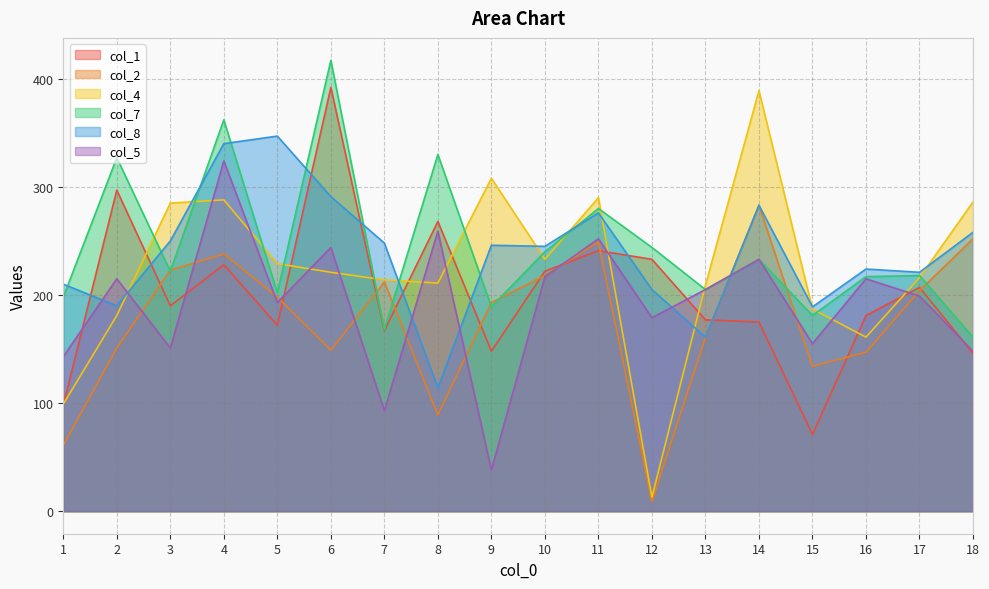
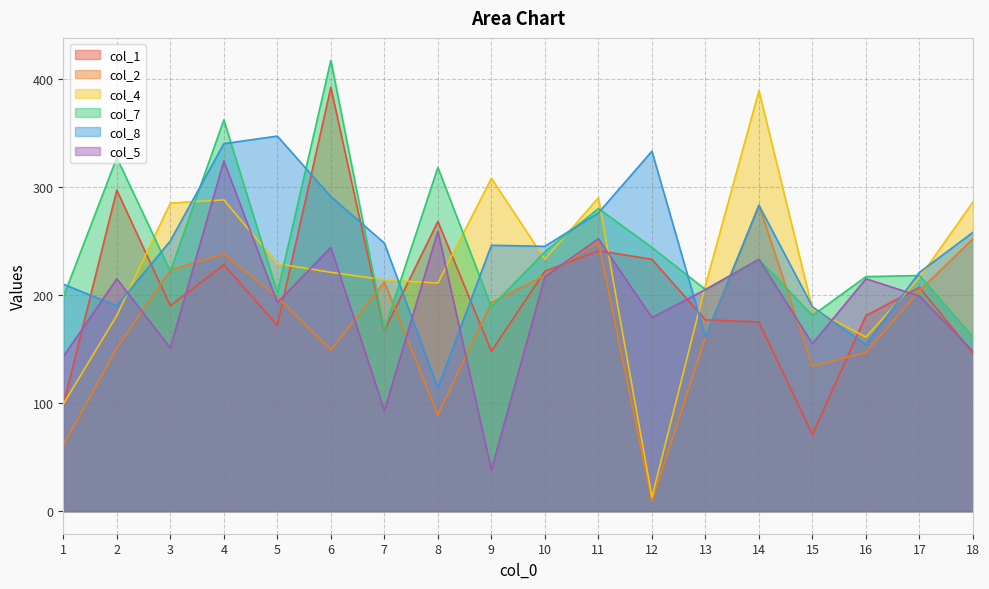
  {
    "col_7": {
      "1": 198,
      "4": 362,
      "5": 202,
      "6": 417,
-     "8": 330,
+     "8": 318,
      "9": 189,
      "10": 240,
      "11": 280,
      "12": 244,
      "15": 181,
      "18": 161
    },
    "col_8": {
      "1": 210,
      "2": 190,
      "3": 250,
      "4": 340,
      "5": 347,
      "6": 291,
      "7": 248,
      "8": 114,
      "9": 246,
      "10": 245,
      "11": 276,
-     "12": 205,
-     "16": 224,
+     "12": 333,
+     "16": 154,
      "17": 221,
      "18": 258
    },
    "col_5": {
      "1": 143,
      "2": 215,
      "3": 151,
      "4": 324,
      "5": 193,
      "6": 244,
      "7": 93,
      "8": 259,
      "9": 38,
      "11": 252,
      "12": 179,
      "15": 155,
      "17": 199
    }
  }
